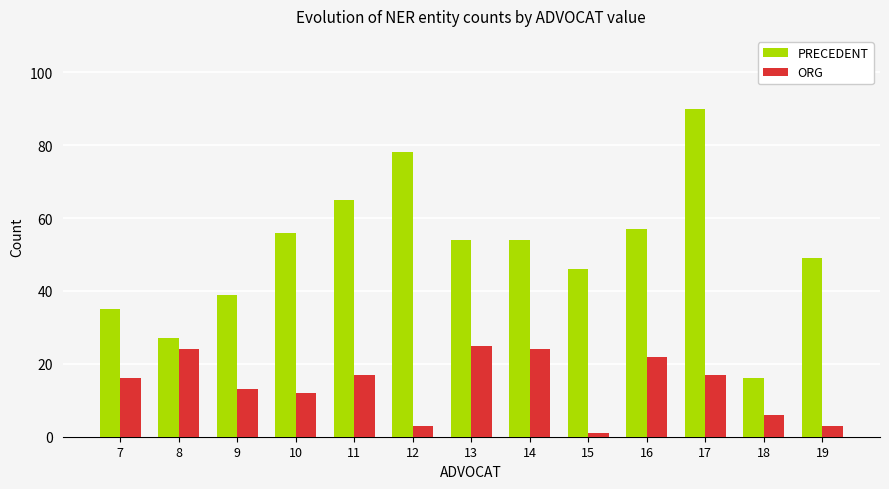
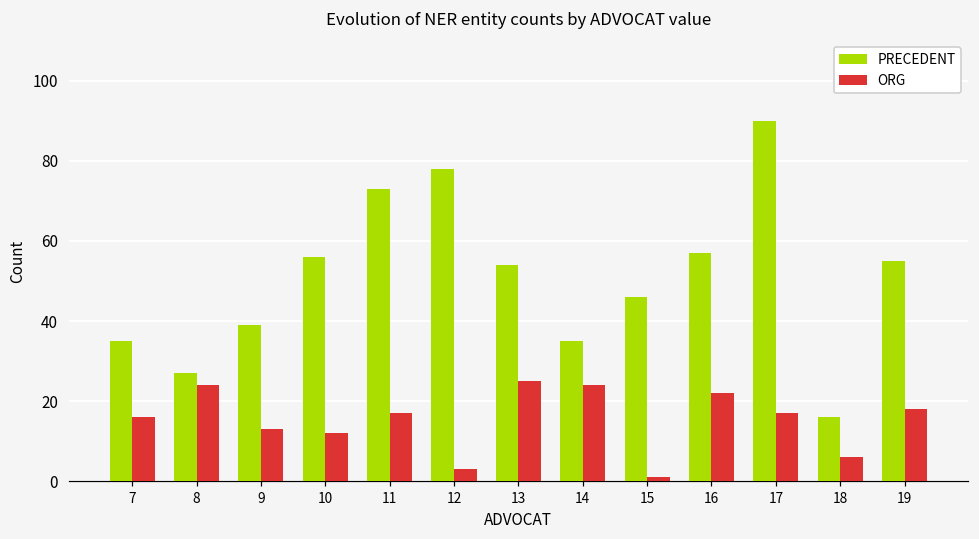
  {
    "PRECEDENT": {
      "7": 35,
      "8": 27,
      "9": 39,
      "10": 56,
-     "11": 65,
+     "11": 73,
      "12": 78,
      "13": 54,
-     "14": 54,
+     "14": 35,
      "15": 46,
      "16": 57,
      "17": 90,
      "18": 16,
-     "19": 49
+     "19": 55
    },
    "ORG": {
      "7": 16,
      "8": 24,
      "9": 13,
      "10": 12,
      "11": 17,
      "12": 3,
      "13": 25,
      "14": 24,
      "15": 1,
      "16": 22,
      "17": 17,
      "18": 6,
-     "19": 3
+     "19": 18
    }
  }
